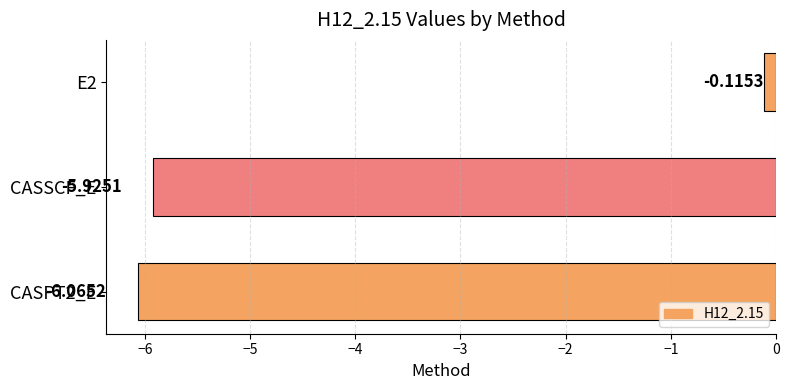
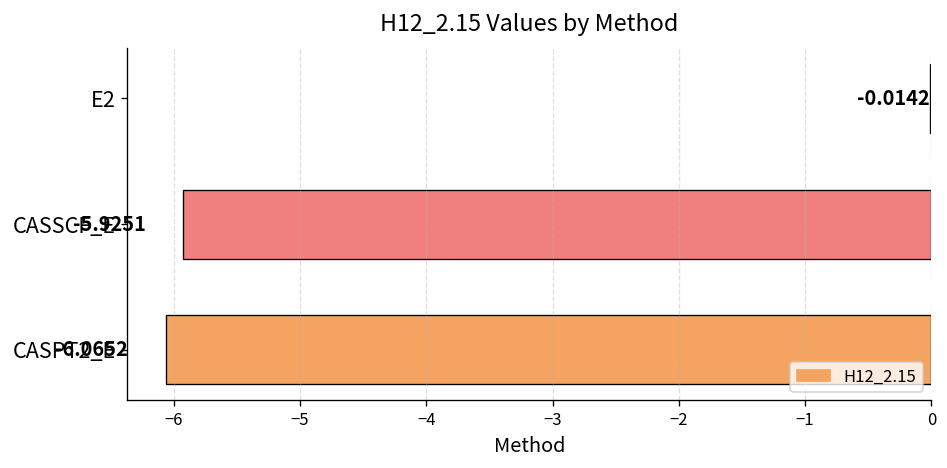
  {
-   "E2": -0.1153
+   "E2": -0.0142
  }
